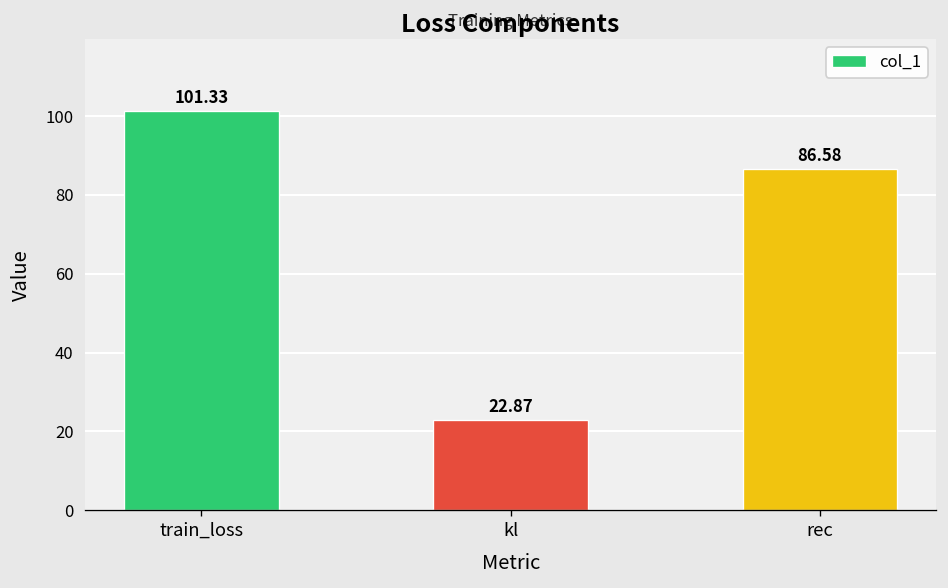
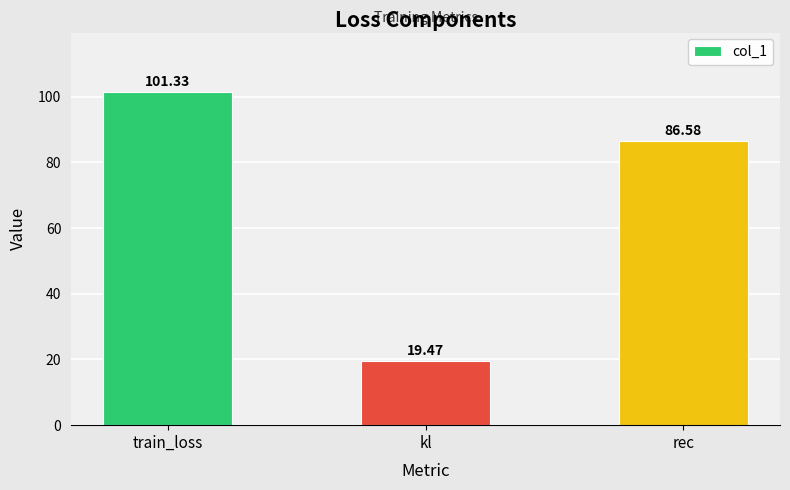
  {
    "train_loss": 101.33,
-   "kl": 22.87,
+   "kl": 19.47,
    "rec": 86.58
  }
